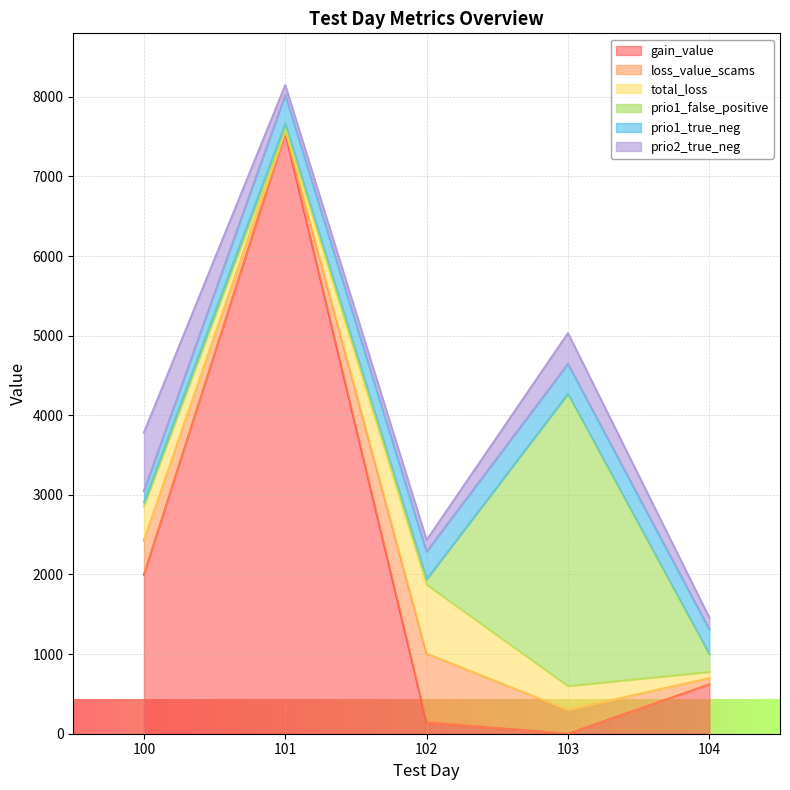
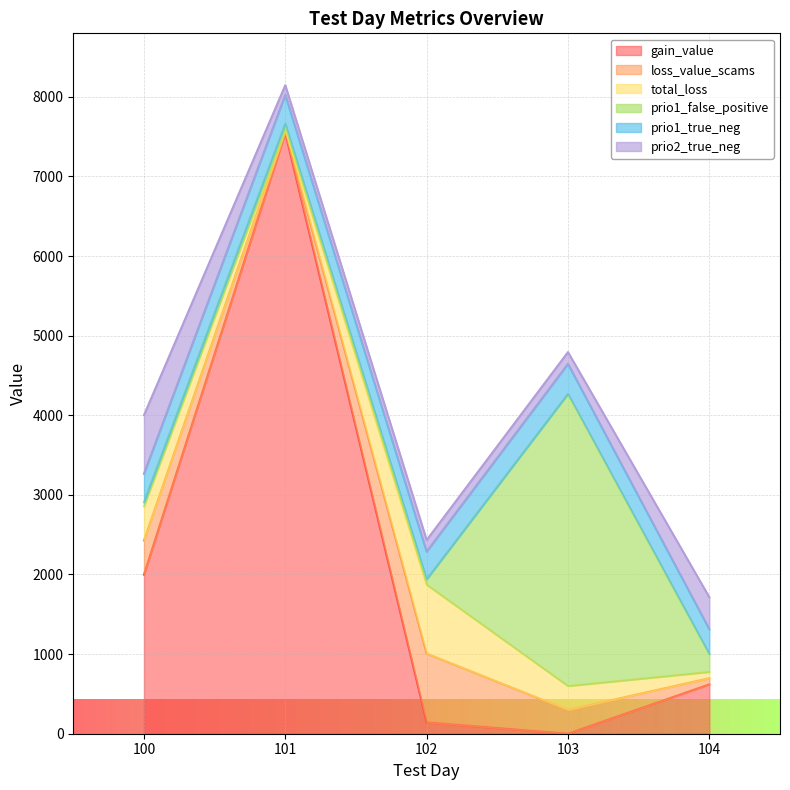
  {
    "total_loss": {
      "100": 400,
      "102": 900,
      "103": 300,
      "104": 100
    },
    "prio1_false_positive": {
      "100": 100,
      "101": 100,
      "102": 100,
      "103": 3700,
      "104": 200
    },
    "prio1_true_neg": {
-     "100": 100,
+     "100": 400,
      "101": 400,
      "102": 300,
      "103": 400,
      "104": 300
    },
    "prio2_true_neg": {
      "100": 700,
      "101": 100,
      "102": 100,
-     "103": 400,
-     "104": 100
+     "103": 100,
+     "104": 400
    }
  }
